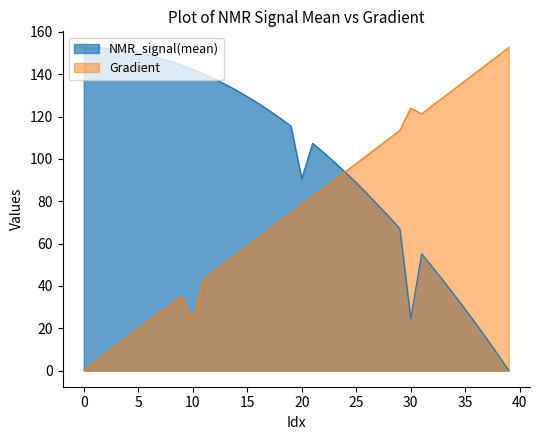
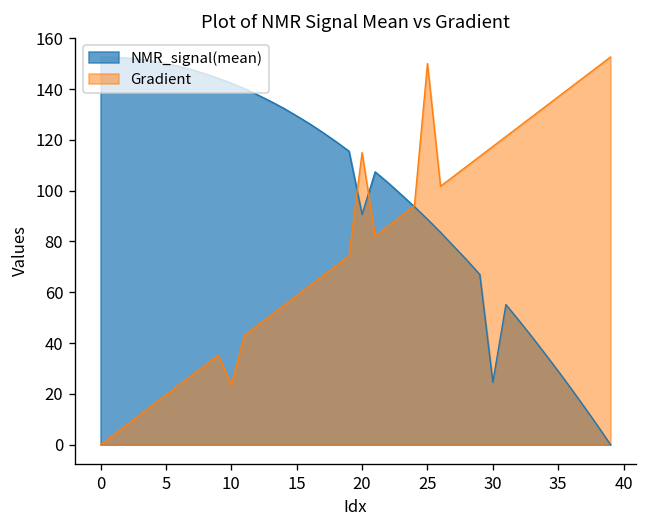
  {
    "NMR_signal(mean)": {
      "15": 129,
      "20": 91,
      "25": 89,
      "30": 25,
      "35": 29
    },
    "Gradient": {
      "0": 0,
      "5": 20,
      "10": 24,
      "15": 59,
-     "20": 78,
-     "25": 98,
-     "30": 124,
+     "20": 115,
+     "25": 150,
+     "30": 117,
      "35": 137
    }
  }
